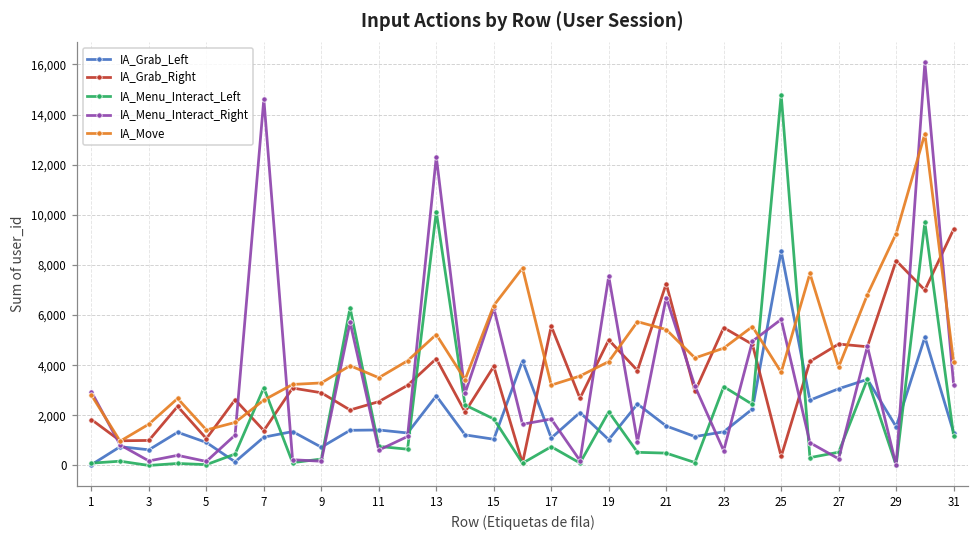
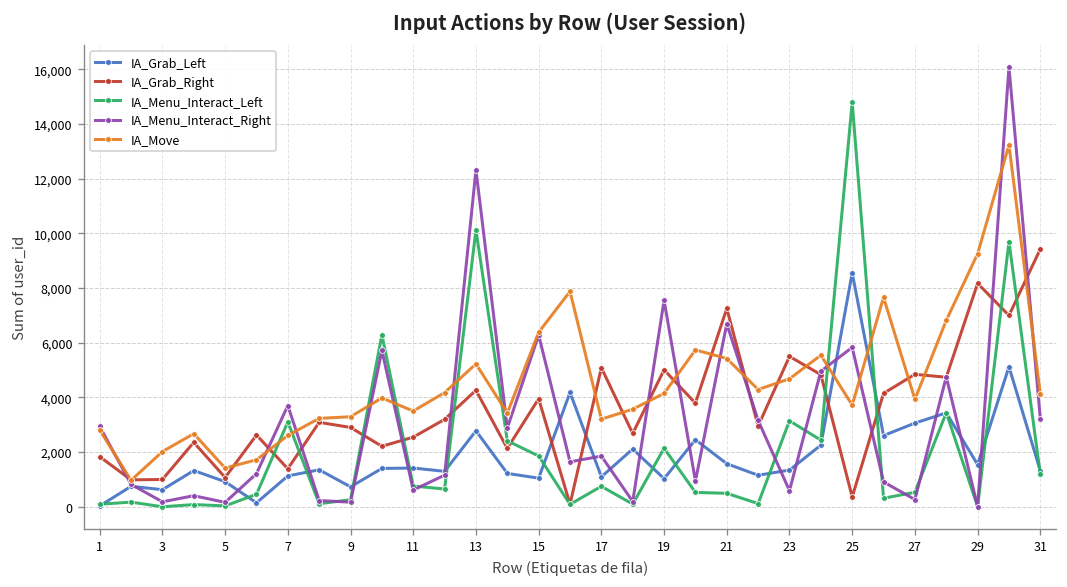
  {
    "IA_Grab_Left": {
      "3": "600",
      "5": "900",
      "7": "1,100",
      "9": "700",
      "11": "1,400",
      "13": "2,800",
      "15": "1,000",
      "17": "1,100",
      "19": "1,000",
      "21": "1,600",
      "23": "1,300",
      "25": "8,600",
      "27": "3,100",
      "29": "1,500",
      "31": "1,300"
    },
    "IA_Grab_Right": {
      "1": "1,800",
      "3": "1,000",
      "5": "1,100",
      "7": "1,400",
      "9": "2,900",
      "11": "2,500",
      "13": "4,300",
      "15": "4,000",
-     "17": "5,600",
+     "17": "5,100",
      "19": "5,000",
      "21": "7,300",
      "23": "5,500",
      "25": "400",
      "27": "4,800",
      "29": "8,200",
      "31": "9,400"
    },
    "IA_Menu_Interact_Left": {
      "3": "0",
      "5": "0",
      "7": "3,100",
      "11": "800",
      "13": "10,100",
      "15": "1,900",
      "17": "700",
      "19": "2,100",
      "21": "500",
      "23": "3,100",
      "25": "14,800",
      "27": "500",
      "31": "1,200"
    },
    "IA_Menu_Interact_Right": {
      "1": "2,900",
      "3": "200",
      "5": "200",
-     "7": "14,600",
+     "7": "3,700",
      "11": "600",
      "13": "12,300",
      "17": "1,900",
      "19": "7,500",
      "21": "6,700",
      "23": "600",
      "25": "5,800",
      "27": "300",
      "31": "3,200"
    },
    "IA_Move": {
      "1": "2,800",
-     "3": "1,600",
+     "3": "2,000",
      "5": "1,400",
      "7": "2,600",
      "9": "3,300",
      "11": "3,500",
      "13": "5,200",
      "17": "3,200",
      "19": "4,100",
      "21": "5,400",
      "23": "4,700",
      "25": "3,700",
      "27": "3,900",
      "29": "9,300",
      "31": "4,100"
    }
  }
